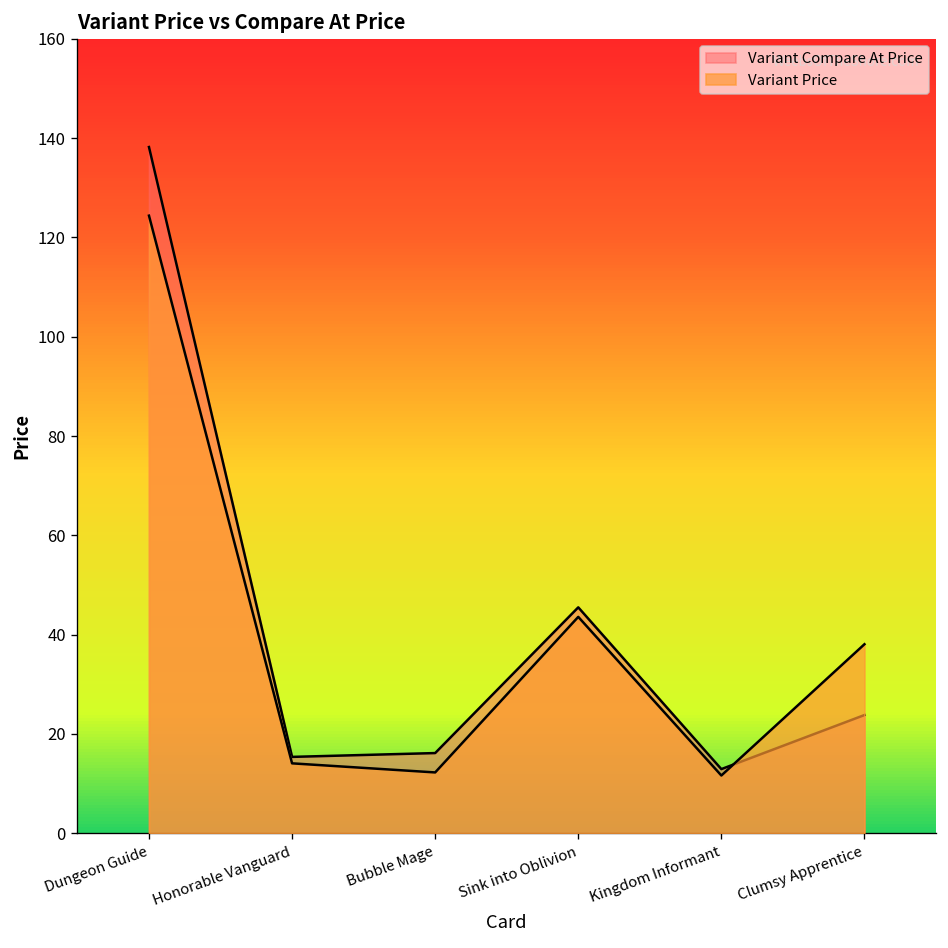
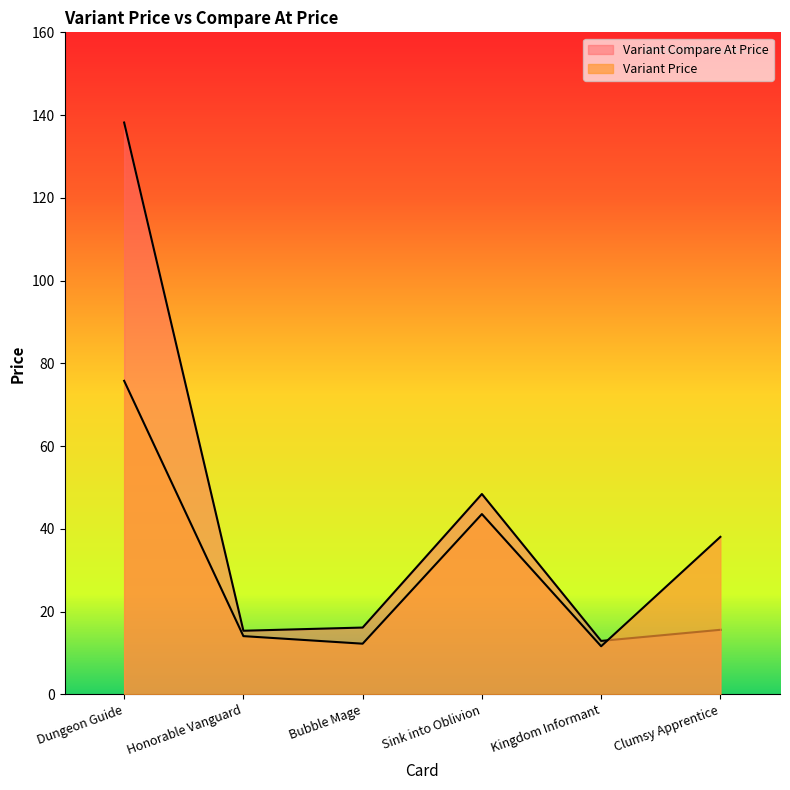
  {
    "Variant Compare At Price": {
      "Dungeon Guide": 138,
      "Honorable Vanguard": 15,
      "Bubble Mage": 16,
-     "Sink into Oblivion": 45,
+     "Sink into Oblivion": 48,
      "Kingdom Informant": 13,
-     "Clumsy Apprentice": 24
+     "Clumsy Apprentice": 16
    },
    "Variant Price": {
-     "Dungeon Guide": 124,
+     "Dungeon Guide": 76,
      "Honorable Vanguard": 14,
      "Bubble Mage": 12,
      "Sink into Oblivion": 44,
      "Kingdom Informant": 12,
      "Clumsy Apprentice": 38
    }
  }
